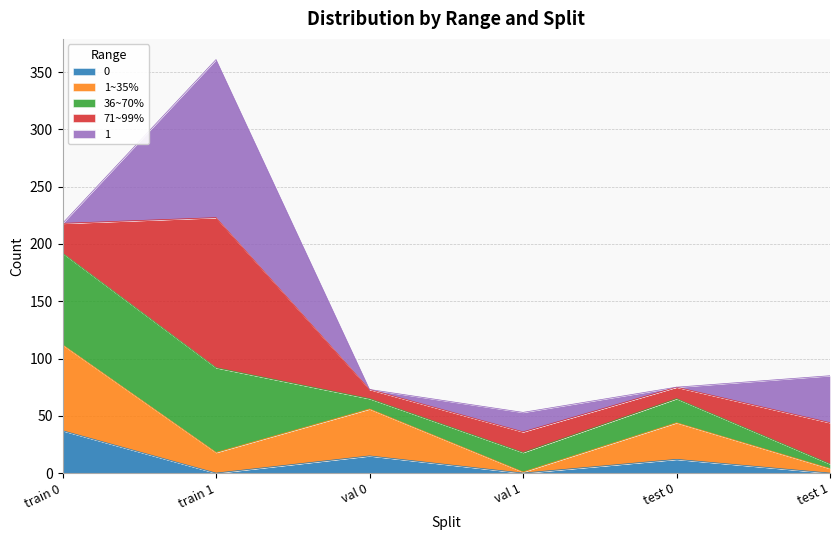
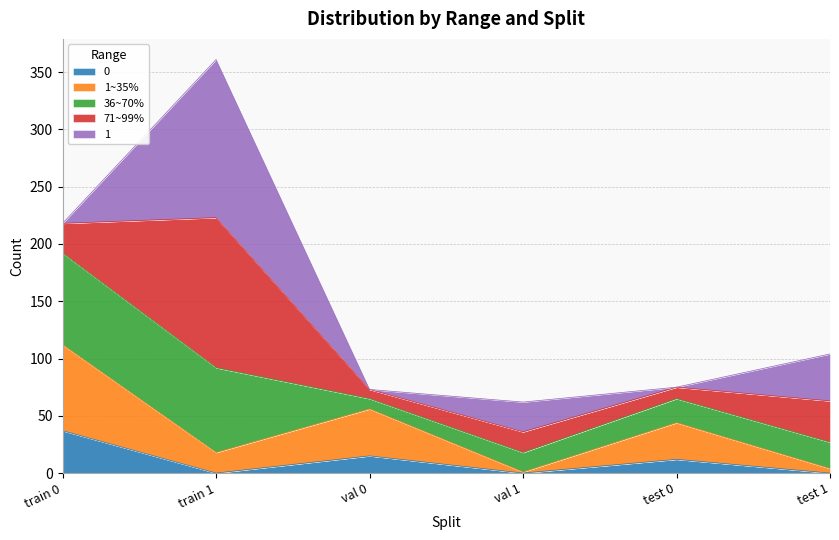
  {
    "0": {
      "train 0": 37,
      "train 1": 0,
      "val 0": 15,
      "test 0": 12,
      "test 1": 0
    },
    "1~35%": {
      "train 0": 75,
      "train 1": 18,
      "val 0": 41,
      "test 0": 32,
      "test 1": 4
    },
    "36~70%": {
      "train 0": 80,
      "train 1": 74,
      "val 0": 9,
      "val 1": 17,
      "test 0": 21,
-     "test 1": 4
+     "test 1": 23
    },
    "71~99%": {
      "train 1": 131,
      "val 1": 18,
      "test 1": 36
    },
    "1": {
      "train 1": 138,
-     "val 1": 17,
+     "val 1": 26,
      "test 1": 41
    }
  }
